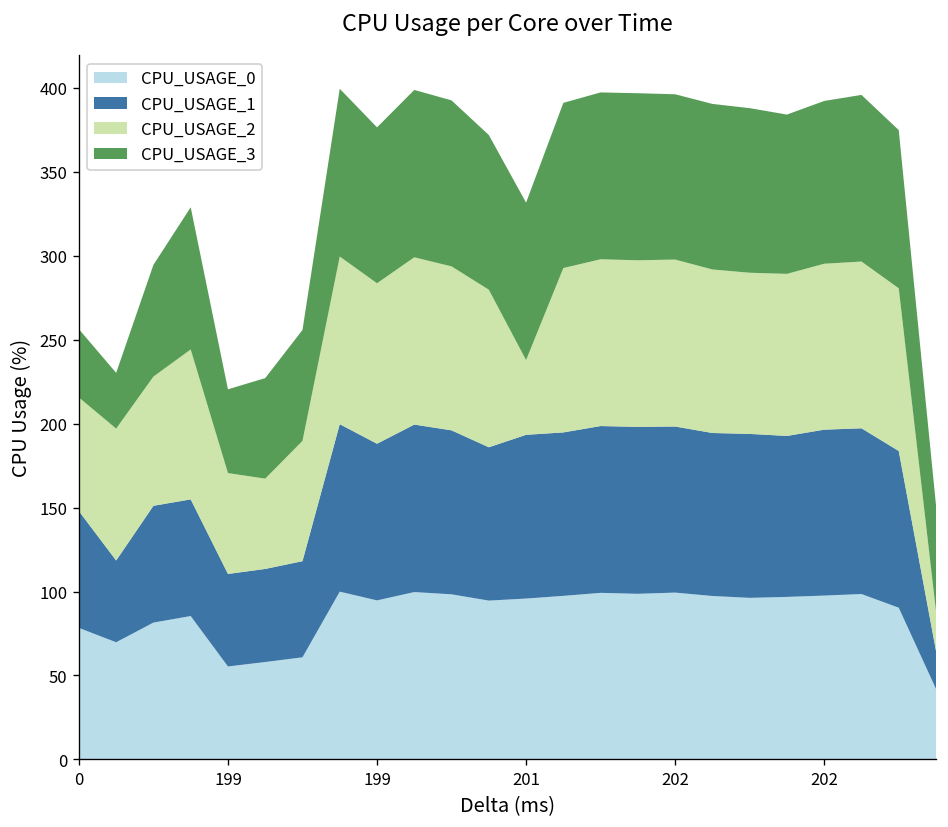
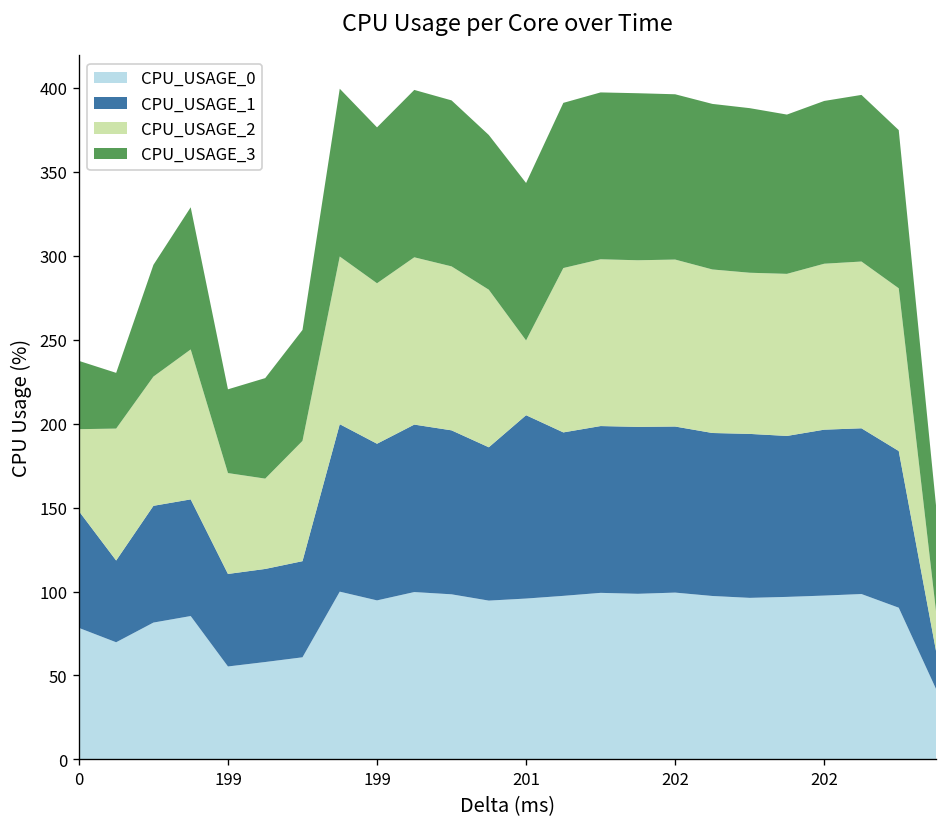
  {
    "CPU_USAGE_0": {
      "0": 78,
      "201": 96
    },
    "CPU_USAGE_1": {
      "0": 70,
-     "201": 97
+     "201": 109
    },
    "CPU_USAGE_2": {
-     "0": 68,
+     "0": 49,
      "201": 45
    },
    "CPU_USAGE_3": {
      "0": 41,
      "201": 94
    }
  }
